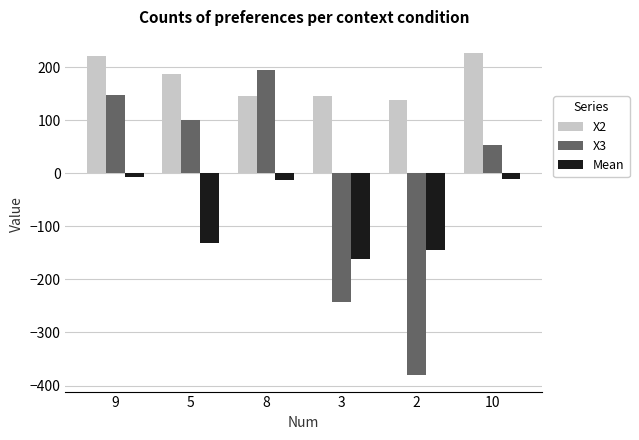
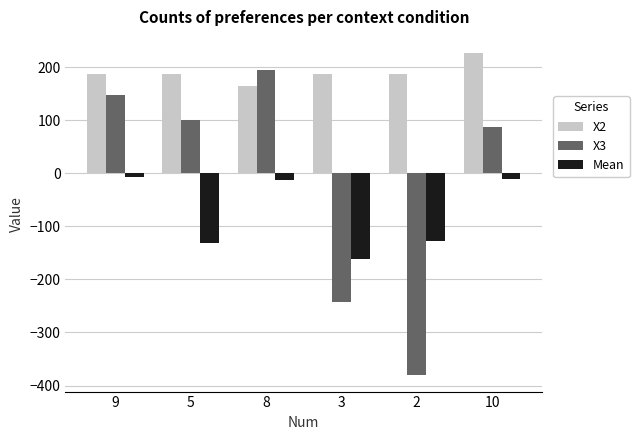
  {
    "X2": {
-     "9": 220,
+     "9": 190,
      "5": 190,
-     "8": 150,
-     "3": 140,
-     "2": 140,
+     "8": 170,
+     "3": 190,
+     "2": 190,
      "10": 230
    },
    "X3": {
      "9": 150,
      "5": 100,
      "8": 190,
      "3": -240,
      "2": -380,
-     "10": 50
+     "10": 90
    },
    "Mean": {
      "9": -10,
      "5": -130,
      "8": -10,
      "3": -160,
-     "2": -150,
+     "2": -130,
      "10": -10
    }
  }
